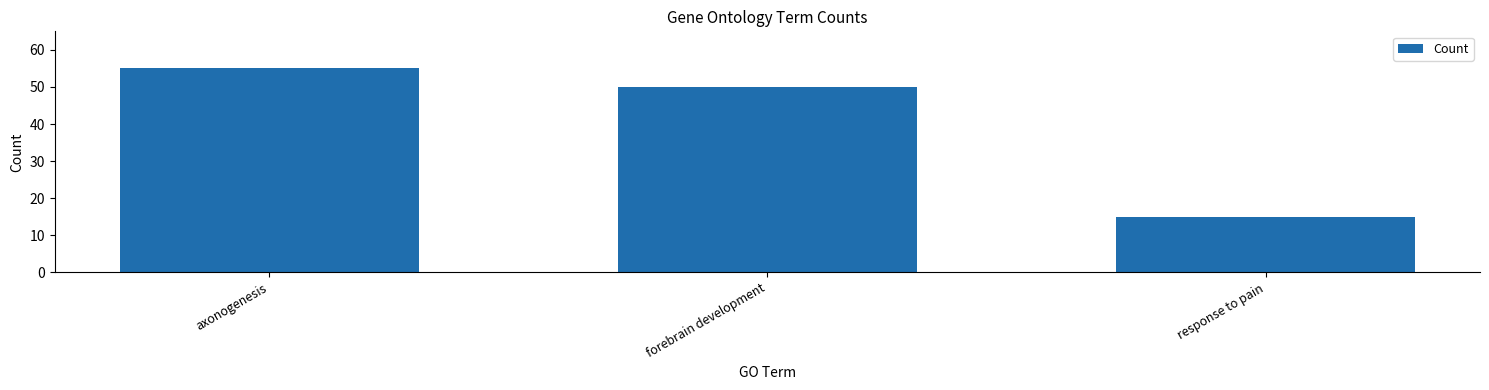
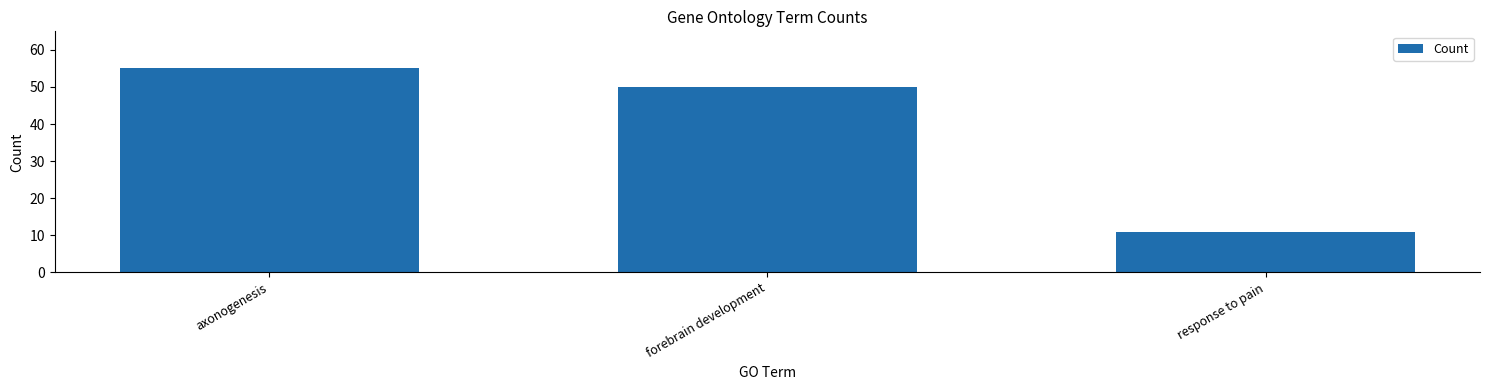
  {
    "axonogenesis": 55,
    "forebrain development": 50,
-   "response to pain": 15
+   "response to pain": 11
  }
